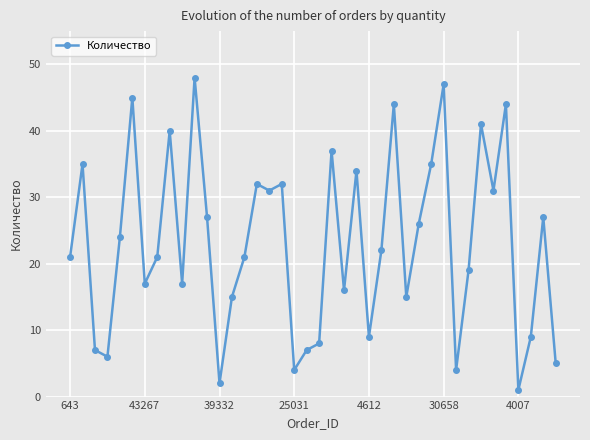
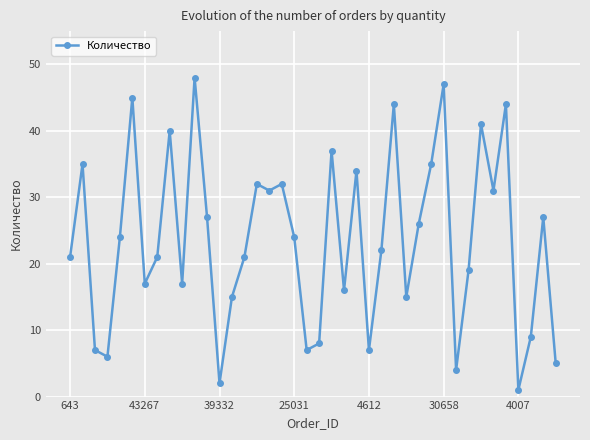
  {
    "643": 21,
    "43267": 17,
    "39332": 2,
-   "25031": 4,
-   "4612": 9,
+   "25031": 24,
+   "4612": 7,
    "30658": 47,
    "4007": 1
  }
